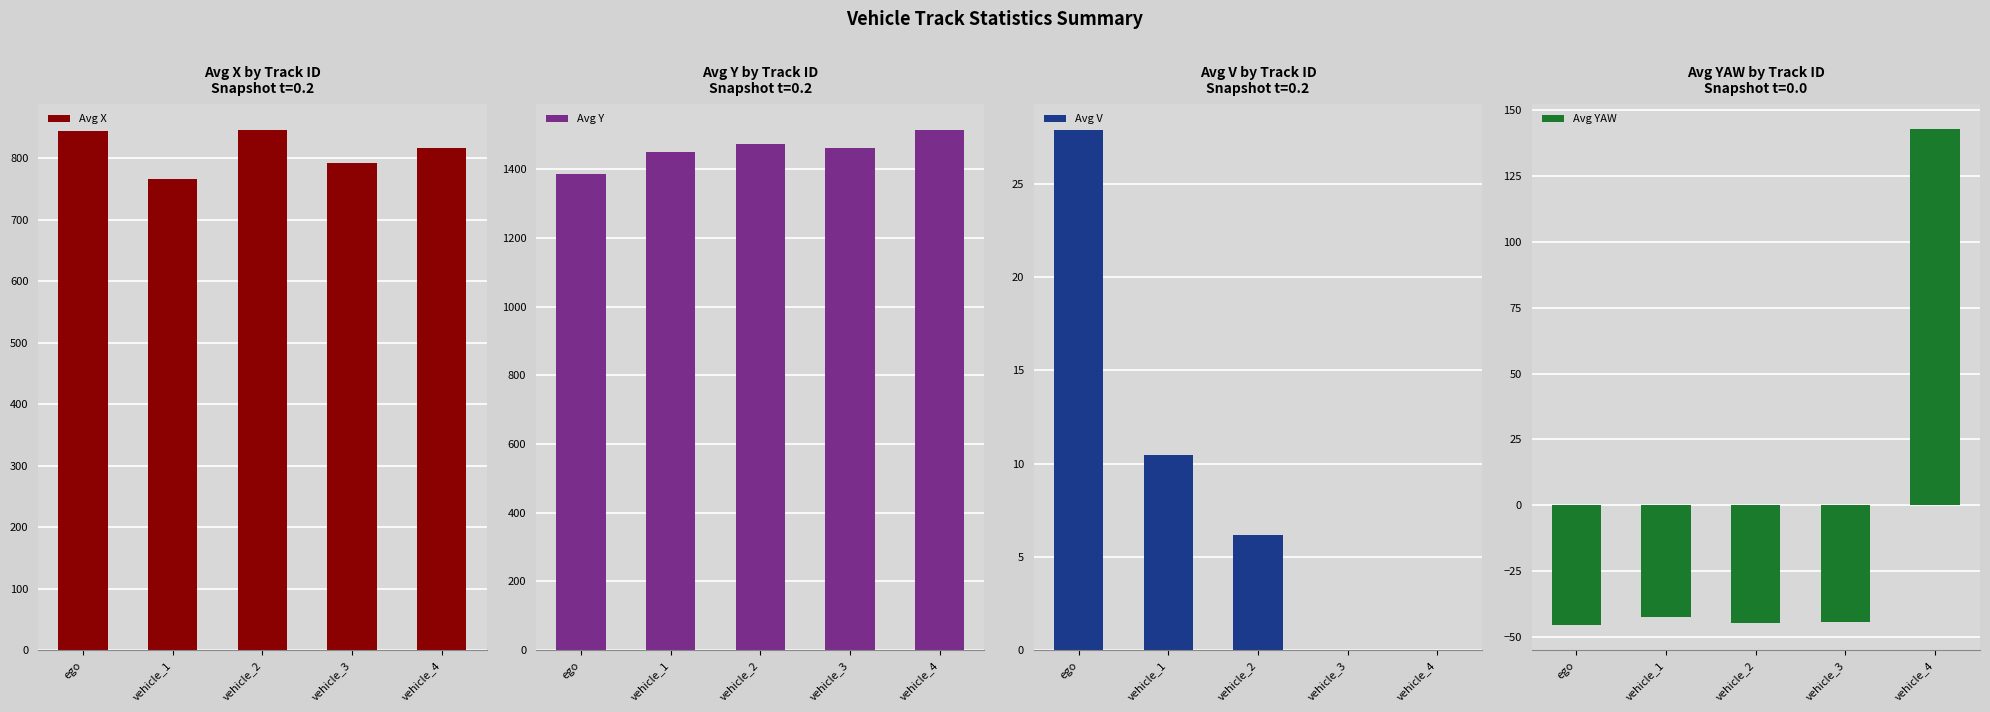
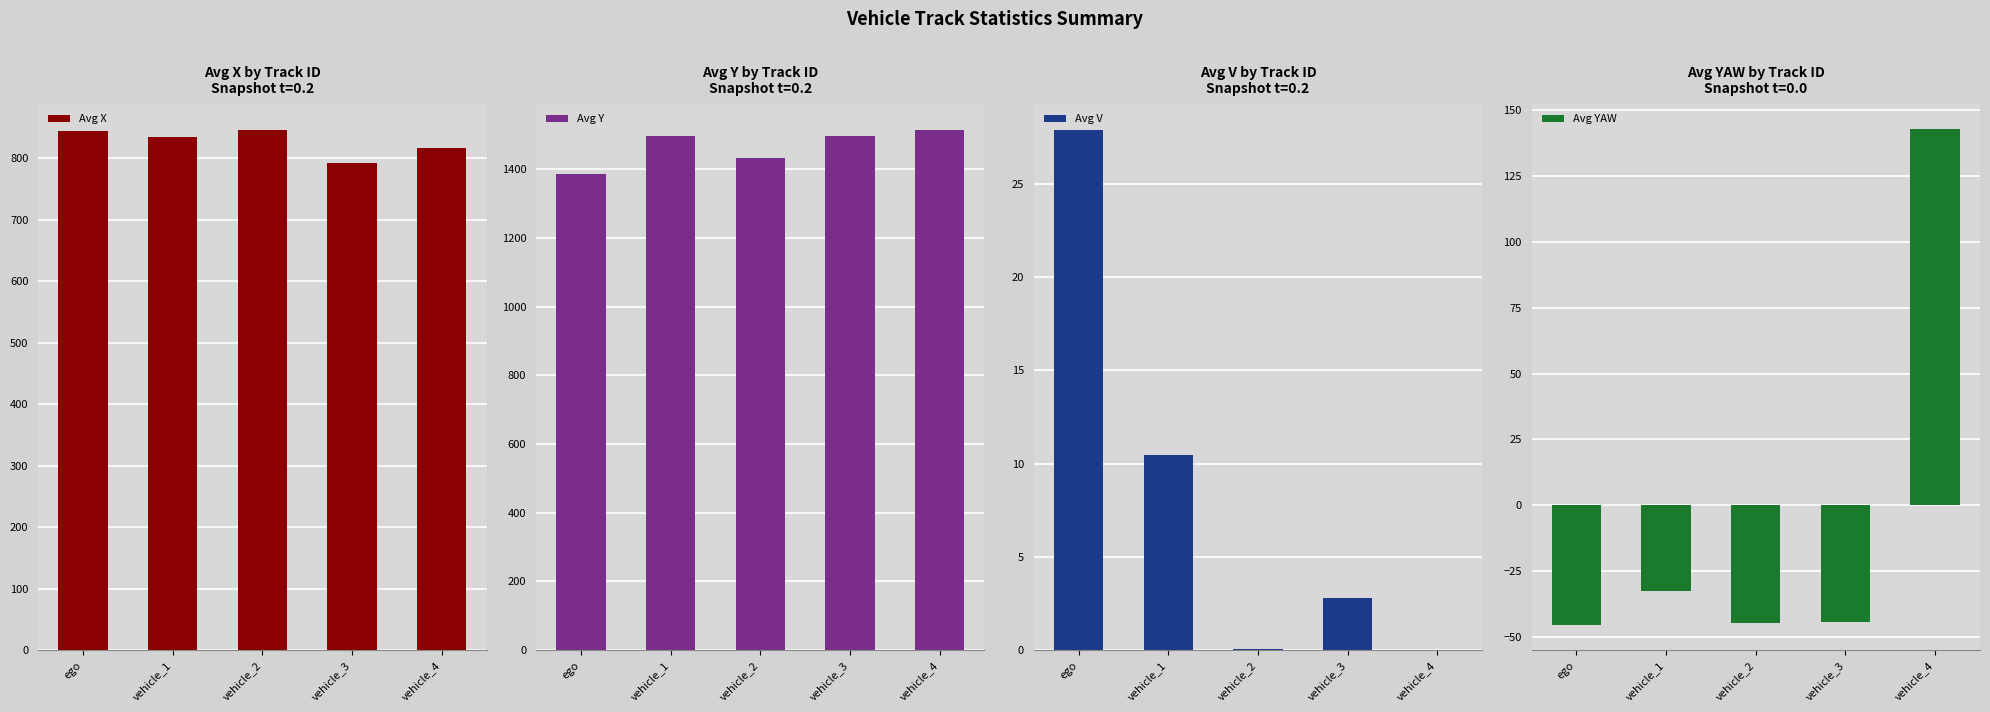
  {
    "Avg X by Track ID Snapshot t=0.2": {
      "ego": 840,
-     "vehicle_1": 770,
+     "vehicle_1": 830,
      "vehicle_2": 850,
      "vehicle_3": 790,
      "vehicle_4": 820
    },
    "Avg Y by Track ID Snapshot t=0.2": {
      "ego": 1390,
-     "vehicle_1": 1450,
-     "vehicle_2": 1470,
-     "vehicle_3": 1460,
+     "vehicle_1": 1500,
+     "vehicle_2": 1430,
+     "vehicle_3": 1500,
      "vehicle_4": 1510
    },
    "Avg V by Track ID Snapshot t=0.2": {
      "ego": 27.9,
      "vehicle_1": 10.5,
-     "vehicle_2": 6.2,
-     "vehicle_3": 0.0,
+     "vehicle_2": 0.1,
+     "vehicle_3": 2.8,
      "vehicle_4": 0.0
    },
    "Avg YAW by Track ID Snapshot t=0.0": {
      "ego": -46,
-     "vehicle_1": -42,
+     "vehicle_1": -32,
      "vehicle_2": -45,
      "vehicle_3": -44,
      "vehicle_4": 143
    }
  }
